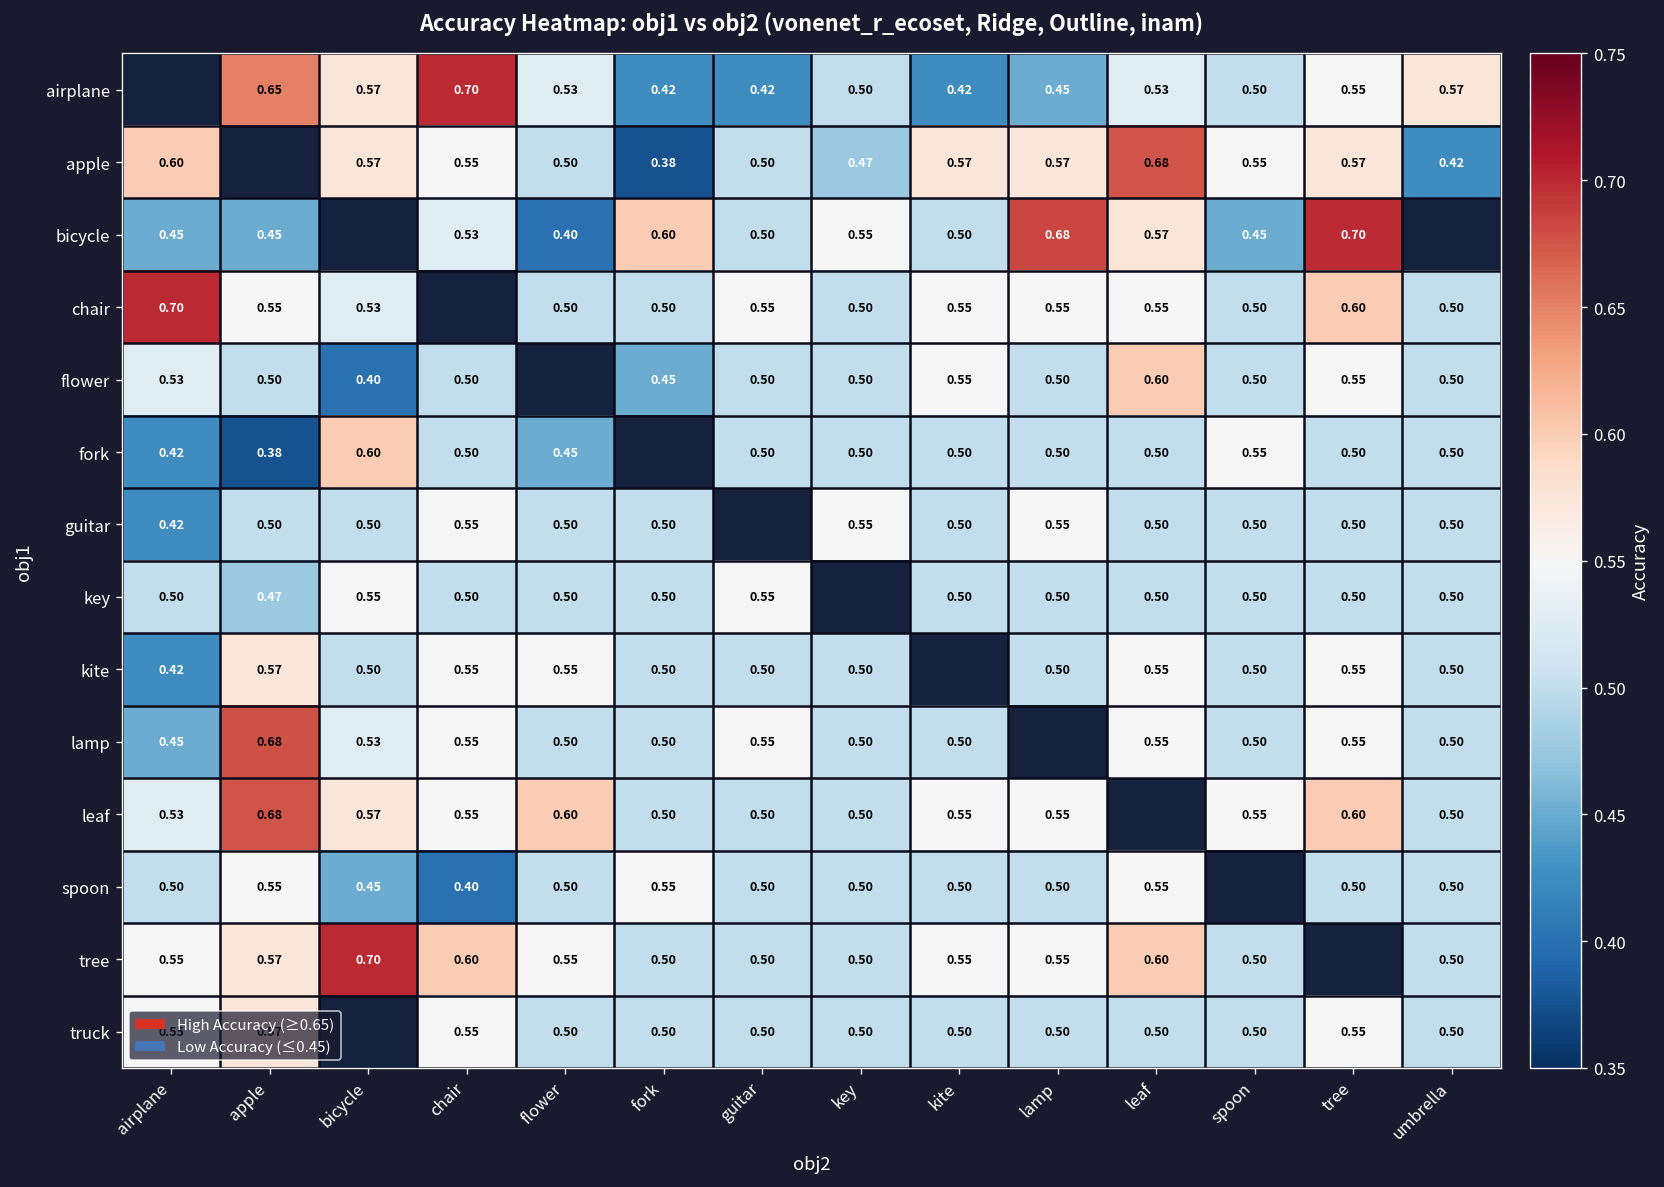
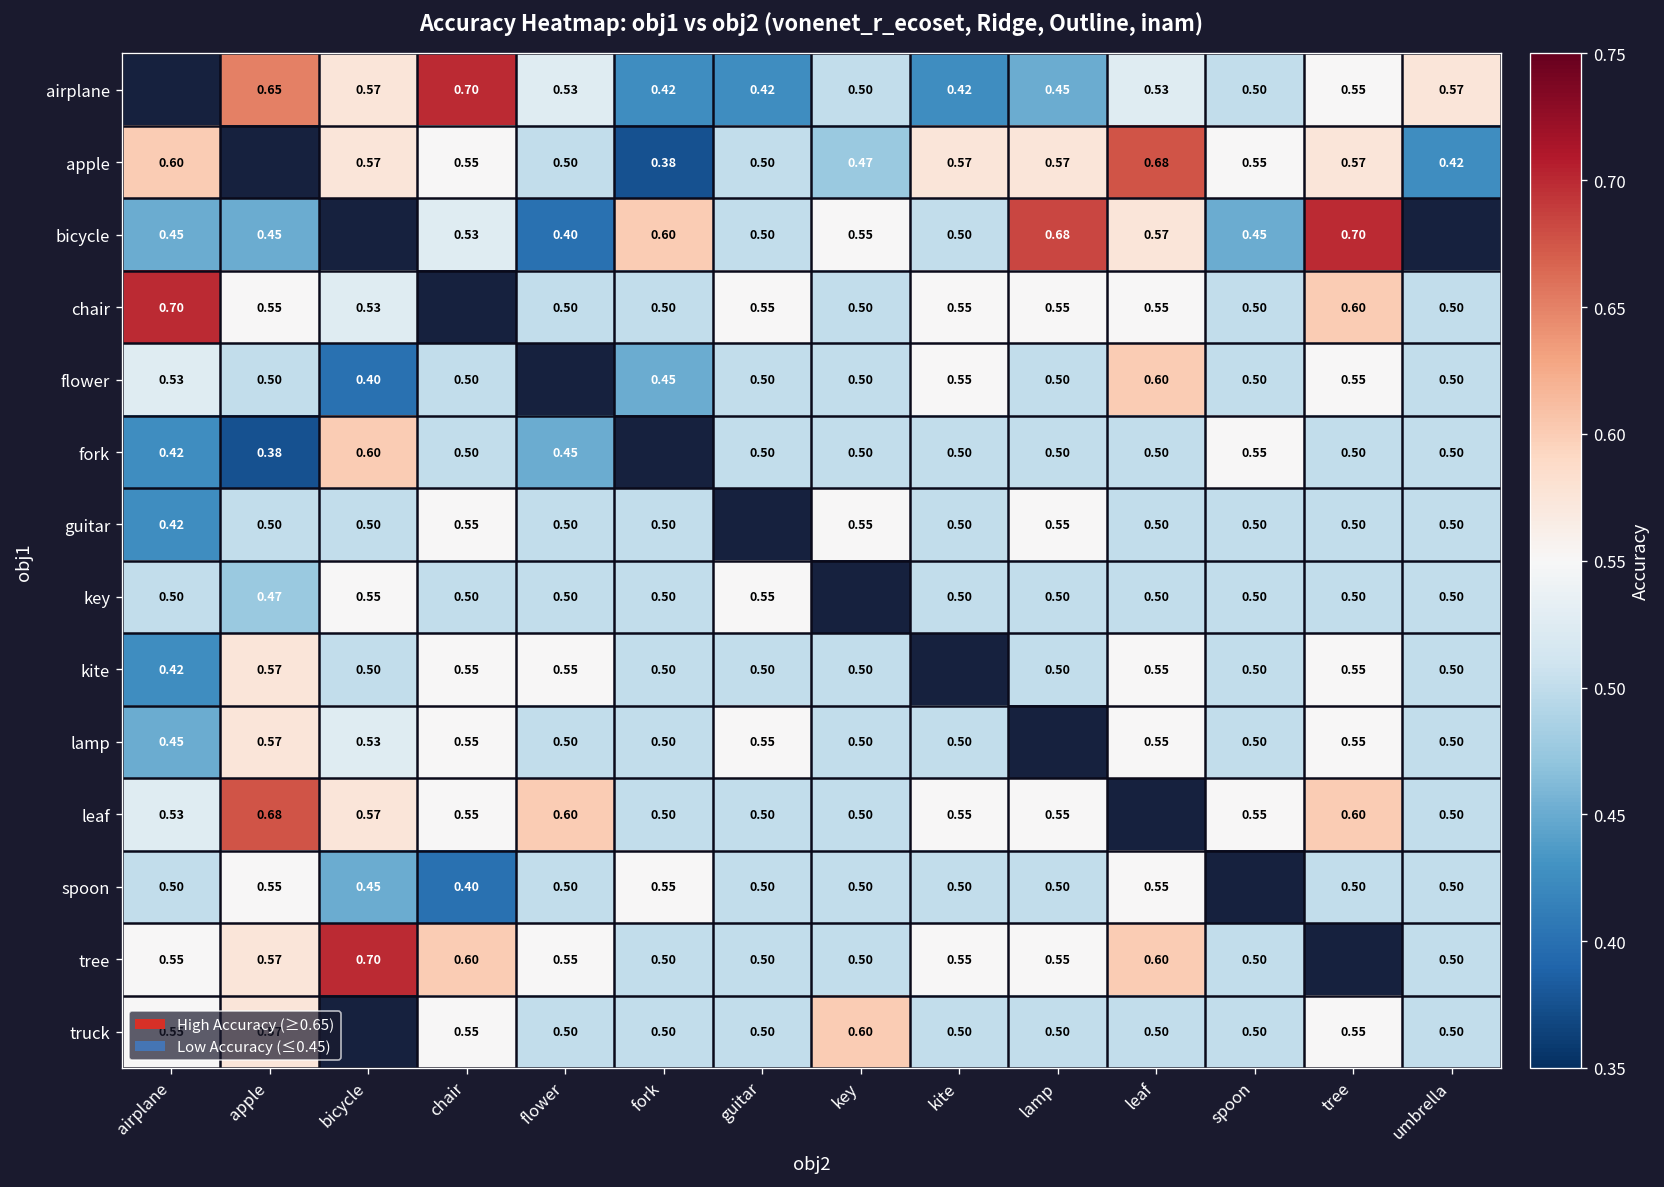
  {
    "airplane": {
      "apple": 0.65,
      "bicycle": 0.57,
      "chair": 0.70,
      "flower": 0.53,
      "fork": 0.42,
      "guitar": 0.42,
      "key": 0.50,
      "kite": 0.42,
      "lamp": 0.45,
      "leaf": 0.53,
      "spoon": 0.50,
      "tree": 0.55,
      "umbrella": 0.57
    },
    "apple": {
      "airplane": 0.60,
      "bicycle": 0.57,
      "chair": 0.55,
      "flower": 0.50,
      "fork": 0.38,
      "guitar": 0.50,
      "key": 0.47,
      "kite": 0.57,
      "lamp": 0.57,
      "leaf": 0.68,
      "spoon": 0.55,
      "tree": 0.57,
      "umbrella": 0.42
    },
    "bicycle": {
      "airplane": 0.45,
      "apple": 0.45,
      "chair": 0.53,
      "flower": 0.40,
      "fork": 0.60,
      "guitar": 0.50,
      "key": 0.55,
      "kite": 0.50,
      "lamp": 0.68,
      "leaf": 0.57,
      "spoon": 0.45,
      "tree": 0.70
    },
    "chair": {
      "airplane": 0.70,
      "apple": 0.55,
      "bicycle": 0.53,
      "flower": 0.50,
      "fork": 0.50,
      "guitar": 0.55,
      "key": 0.50,
      "kite": 0.55,
      "lamp": 0.55,
      "leaf": 0.55,
      "spoon": 0.50,
      "tree": 0.60,
      "umbrella": 0.50
    },
    "flower": {
      "airplane": 0.53,
      "apple": 0.50,
      "bicycle": 0.40,
      "chair": 0.50,
      "fork": 0.45,
      "guitar": 0.50,
      "key": 0.50,
      "kite": 0.55,
      "lamp": 0.50,
      "leaf": 0.60,
      "spoon": 0.50,
      "tree": 0.55,
      "umbrella": 0.50
    },
    "fork": {
      "airplane": 0.42,
      "apple": 0.38,
      "bicycle": 0.60,
      "chair": 0.50,
      "flower": 0.45,
      "guitar": 0.50,
      "key": 0.50,
      "kite": 0.50,
      "lamp": 0.50,
      "leaf": 0.50,
      "spoon": 0.55,
      "tree": 0.50,
      "umbrella": 0.50
    },
    "guitar": {
      "airplane": 0.42,
      "apple": 0.50,
      "bicycle": 0.50,
      "chair": 0.55,
      "flower": 0.50,
      "fork": 0.50,
      "key": 0.55,
      "kite": 0.50,
      "lamp": 0.55,
      "leaf": 0.50,
      "spoon": 0.50,
      "tree": 0.50,
      "umbrella": 0.50
    },
    "key": {
      "airplane": 0.50,
      "apple": 0.47,
      "bicycle": 0.55,
      "chair": 0.50,
      "flower": 0.50,
      "fork": 0.50,
      "guitar": 0.55,
      "kite": 0.50,
      "lamp": 0.50,
      "leaf": 0.50,
      "spoon": 0.50,
      "tree": 0.50,
      "umbrella": 0.50
    },
    "kite": {
      "airplane": 0.42,
      "apple": 0.57,
      "bicycle": 0.50,
      "chair": 0.55,
      "flower": 0.55,
      "fork": 0.50,
      "guitar": 0.50,
      "key": 0.50,
      "lamp": 0.50,
      "leaf": 0.55,
      "spoon": 0.50,
      "tree": 0.55,
      "umbrella": 0.50
    },
    "lamp": {
      "airplane": 0.45,
-     "apple": 0.68,
+     "apple": 0.57,
      "bicycle": 0.53,
      "chair": 0.55,
      "flower": 0.50,
      "fork": 0.50,
      "guitar": 0.55,
      "key": 0.50,
      "kite": 0.50,
      "leaf": 0.55,
      "spoon": 0.50,
      "tree": 0.55,
      "umbrella": 0.50
    },
    "leaf": {
      "airplane": 0.53,
      "apple": 0.68,
      "bicycle": 0.57,
      "chair": 0.55,
      "flower": 0.60,
      "fork": 0.50,
      "guitar": 0.50,
      "key": 0.50,
      "kite": 0.55,
      "lamp": 0.55,
      "spoon": 0.55,
      "tree": 0.60,
      "umbrella": 0.50
    },
    "spoon": {
      "airplane": 0.50,
      "apple": 0.55,
      "bicycle": 0.45,
      "chair": 0.40,
      "flower": 0.50,
      "fork": 0.55,
      "guitar": 0.50,
      "key": 0.50,
      "kite": 0.50,
      "lamp": 0.50,
      "leaf": 0.55,
      "tree": 0.50,
      "umbrella": 0.50
    },
    "tree": {
      "airplane": 0.55,
      "apple": 0.57,
      "bicycle": 0.70,
      "chair": 0.60,
      "flower": 0.55,
      "fork": 0.50,
      "guitar": 0.50,
      "key": 0.50,
      "kite": 0.55,
      "lamp": 0.55,
      "leaf": 0.60,
      "spoon": 0.50,
      "umbrella": 0.50
    },
    "truck": {
      "chair": 0.55,
      "flower": 0.50,
      "fork": 0.50,
      "guitar": 0.50,
-     "key": 0.50,
+     "key": 0.60,
      "kite": 0.50,
      "lamp": 0.50,
      "leaf": 0.50,
      "spoon": 0.50,
      "tree": 0.55,
      "umbrella": 0.50
    }
  }
